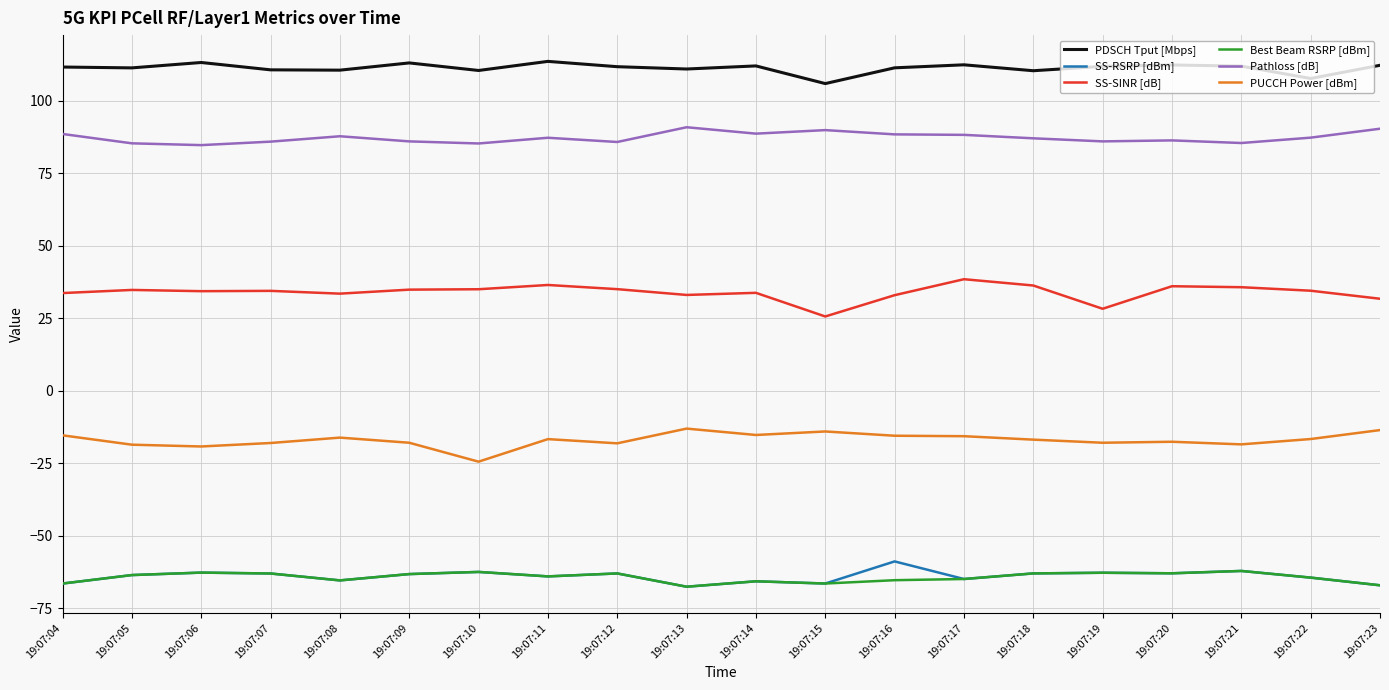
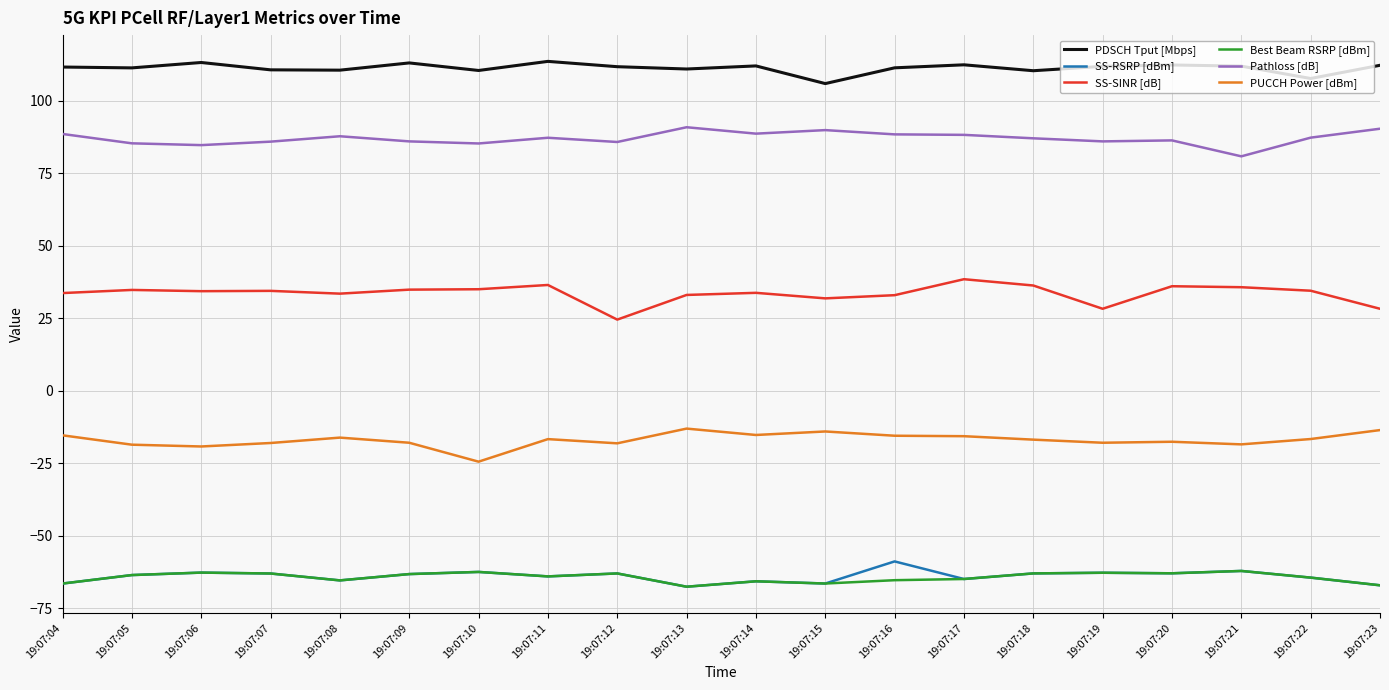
  {
    "PDSCH Tput [Mbps]": {
      "19:07:04": 112,
      "19:07:05": 111,
      "19:07:06": 113,
      "19:07:07": 111,
      "19:07:08": 111,
      "19:07:09": 113,
      "19:07:10": 111,
      "19:07:11": 114,
      "19:07:12": 112,
      "19:07:13": 111,
      "19:07:14": 112,
      "19:07:15": 106,
      "19:07:16": 111,
      "19:07:17": 112,
      "19:07:18": 110,
      "19:07:23": 112
    },
    "SS-RSRP [dBm]": {
      "19:07:16": -59
    },
    "SS-SINR [dB]": {
      "19:07:04": 34,
      "19:07:05": 35,
      "19:07:06": 34,
      "19:07:07": 34,
      "19:07:08": 34,
      "19:07:09": 35,
      "19:07:10": 35,
      "19:07:11": 37,
-     "19:07:12": 35,
+     "19:07:12": 25,
      "19:07:13": 33,
      "19:07:14": 34,
-     "19:07:15": 26,
+     "19:07:15": 32,
      "19:07:16": 33,
      "19:07:17": 39,
      "19:07:18": 36,
      "19:07:19": 28,
      "19:07:20": 36,
      "19:07:21": 36,
      "19:07:22": 35,
-     "19:07:23": 32
+     "19:07:23": 28
    },
    "Best Beam RSRP [dBm]": {
      "19:07:16": -65
    },
    "Pathloss [dB]": {
      "19:07:04": 89,
      "19:07:05": 85,
      "19:07:06": 85,
      "19:07:07": 86,
      "19:07:08": 88,
      "19:07:09": 86,
      "19:07:10": 85,
      "19:07:11": 87,
      "19:07:12": 86,
      "19:07:13": 91,
      "19:07:14": 89,
      "19:07:15": 90,
      "19:07:16": 88,
      "19:07:17": 88,
      "19:07:18": 87,
      "19:07:19": 86,
      "19:07:20": 86,
-     "19:07:21": 86,
+     "19:07:21": 81,
      "19:07:22": 87,
      "19:07:23": 90
    },
    "PUCCH Power [dBm]": {
      "19:07:04": -15,
      "19:07:05": -19,
      "19:07:06": -19,
      "19:07:07": -18,
      "19:07:08": -16,
      "19:07:09": -18,
      "19:07:10": -24,
      "19:07:11": -17,
      "19:07:12": -18,
      "19:07:13": -13,
      "19:07:14": -15,
      "19:07:15": -14,
      "19:07:16": -16,
      "19:07:17": -16,
      "19:07:18": -17,
      "19:07:19": -18,
      "19:07:20": -18,
      "19:07:21": -18,
      "19:07:22": -17,
      "19:07:23": -14
    }
  }
